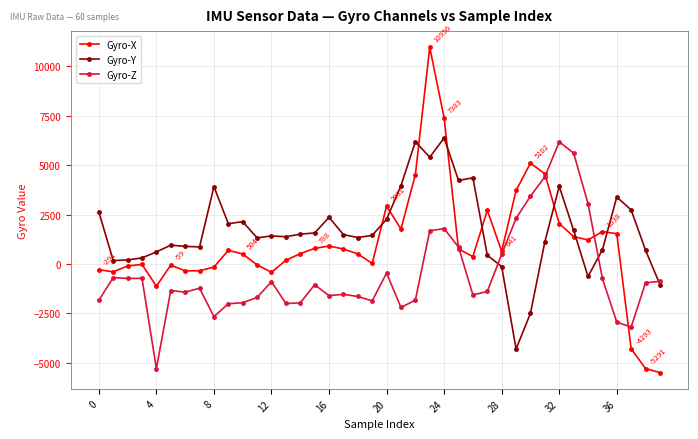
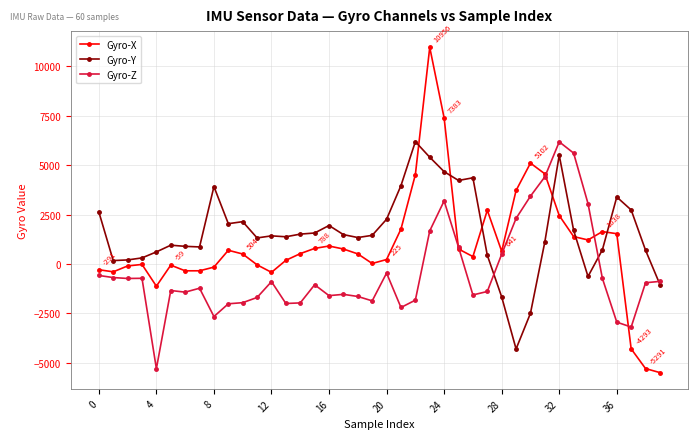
  {
    "Gyro-X": {
-     "20": 2931,
+     "20": 225,
      "24": 7383,
      "28": 641,
-     "32": 2000
+     "32": 2500
    },
    "Gyro-Y": {
      "0": 2600,
      "4": 600,
      "8": 3900,
      "12": 1400,
-     "16": 2400,
+     "16": 1900,
      "20": 2300,
-     "24": 6400,
-     "28": -100,
-     "32": 3900,
+     "24": 4700,
+     "28": -1700,
+     "32": 5500,
      "36": 3400
    },
    "Gyro-Z": {
-     "0": -1800,
+     "0": -600,
      "4": -5300,
      "8": -2700,
      "12": -900,
      "16": -1600,
      "20": -500,
-     "24": 1800,
+     "24": 3200,
      "28": 500,
      "32": 6200,
      "36": -2900
    }
  }
